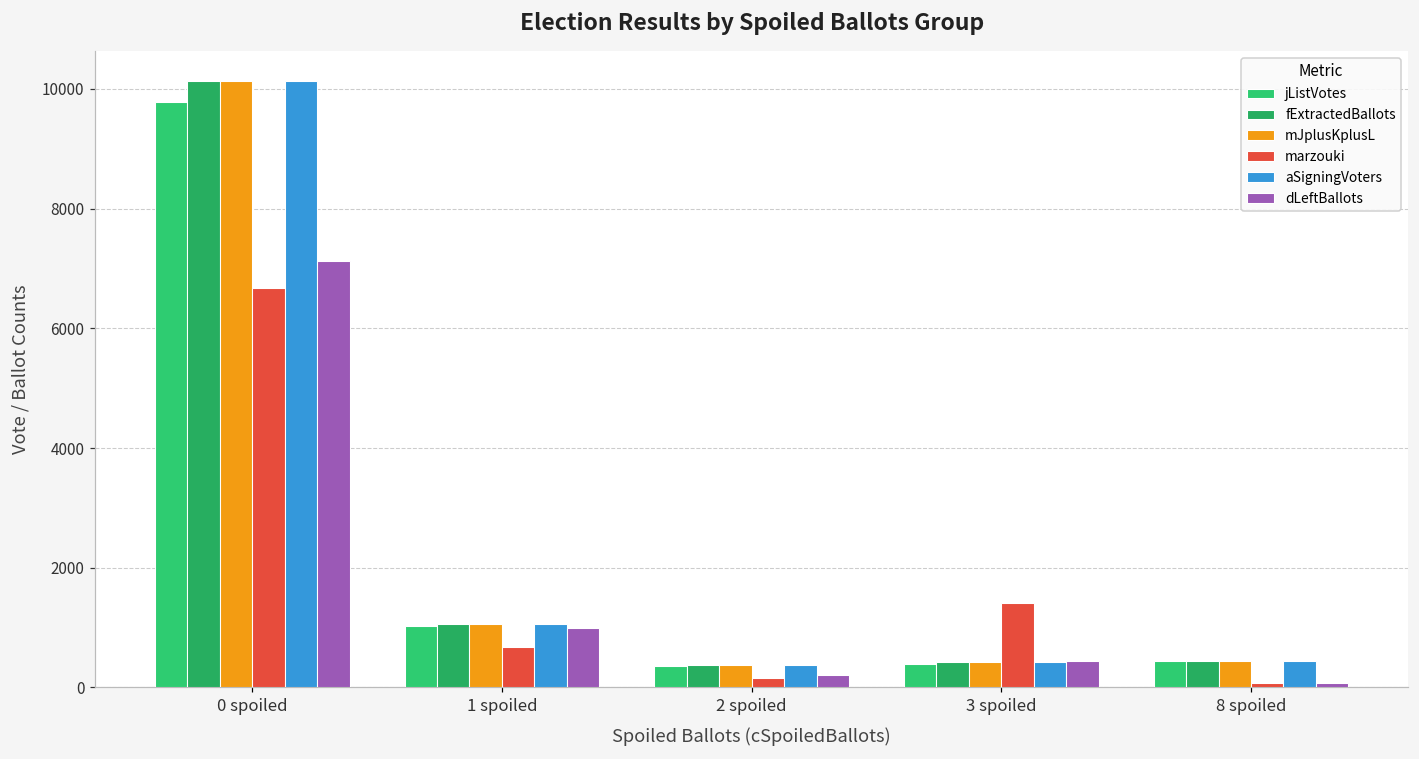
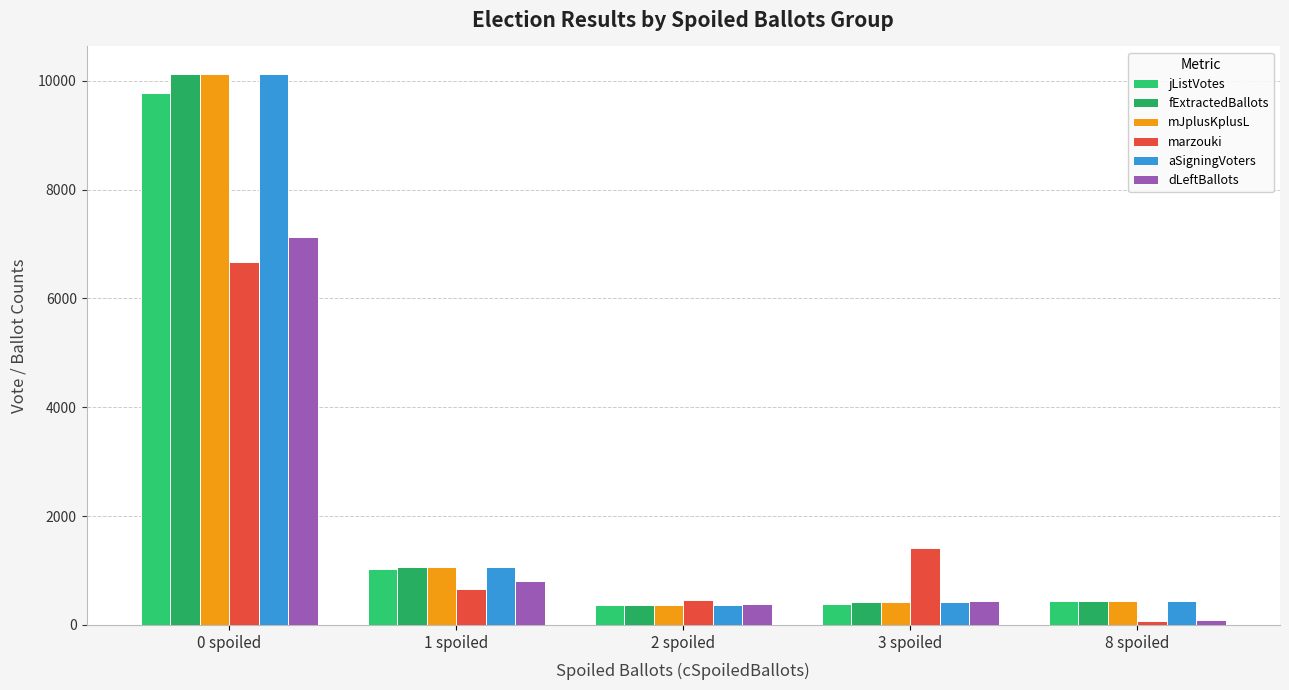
  {
    "mJplusKplusL": {
      "0 spoiled": 10100,
      "1 spoiled": 1100,
      "2 spoiled": 400,
      "3 spoiled": 400,
      "8 spoiled": 400
    },
    "marzouki": {
      "0 spoiled": 6700,
      "1 spoiled": 700,
-     "2 spoiled": 200,
+     "2 spoiled": 500,
      "3 spoiled": 1400,
      "8 spoiled": 100
    },
    "aSigningVoters": {
      "0 spoiled": 10100,
      "1 spoiled": 1100,
      "2 spoiled": 400,
      "3 spoiled": 400,
      "8 spoiled": 400
    },
    "dLeftBallots": {
      "0 spoiled": 7100,
-     "1 spoiled": 1000,
-     "2 spoiled": 200,
+     "1 spoiled": 800,
+     "2 spoiled": 400,
      "3 spoiled": 400,
      "8 spoiled": 100
    }
  }
